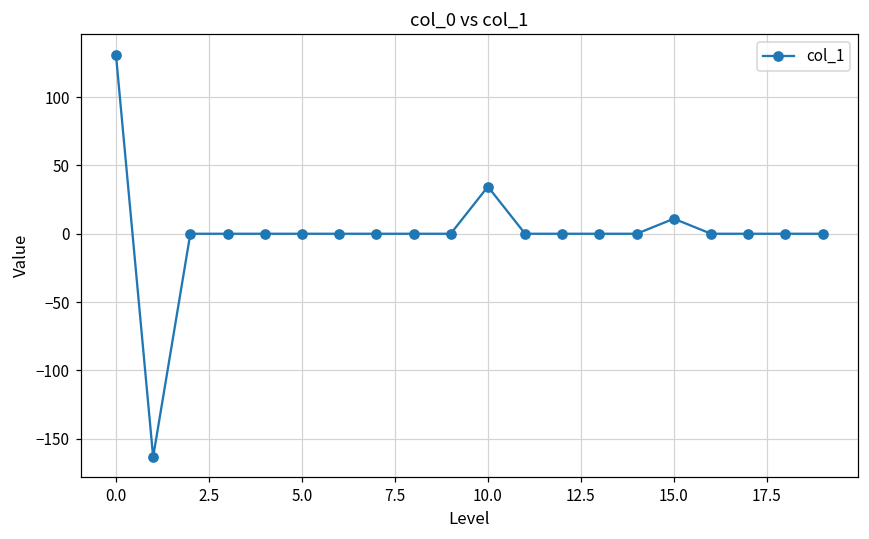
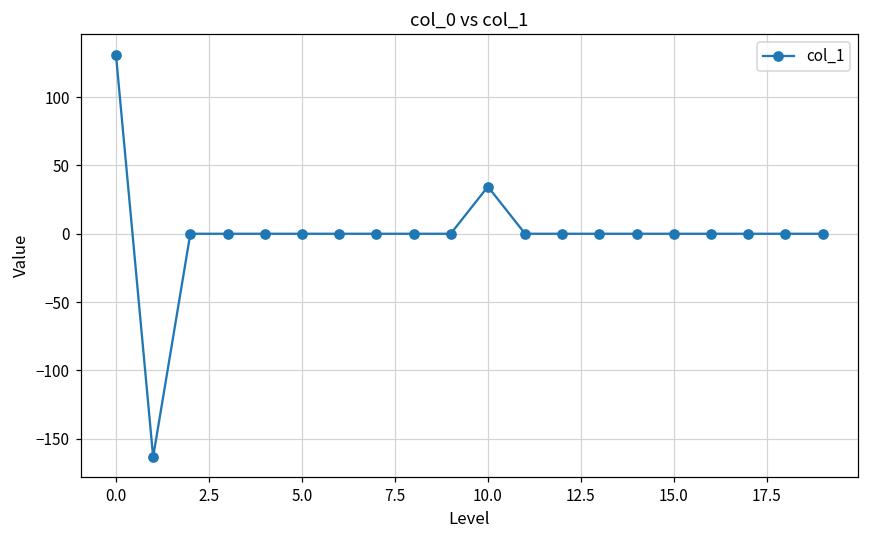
  {
    "0.0": 131,
    "5.0": 0,
    "10.0": 35,
-   "15.0": 11
+   "15.0": 0
  }
